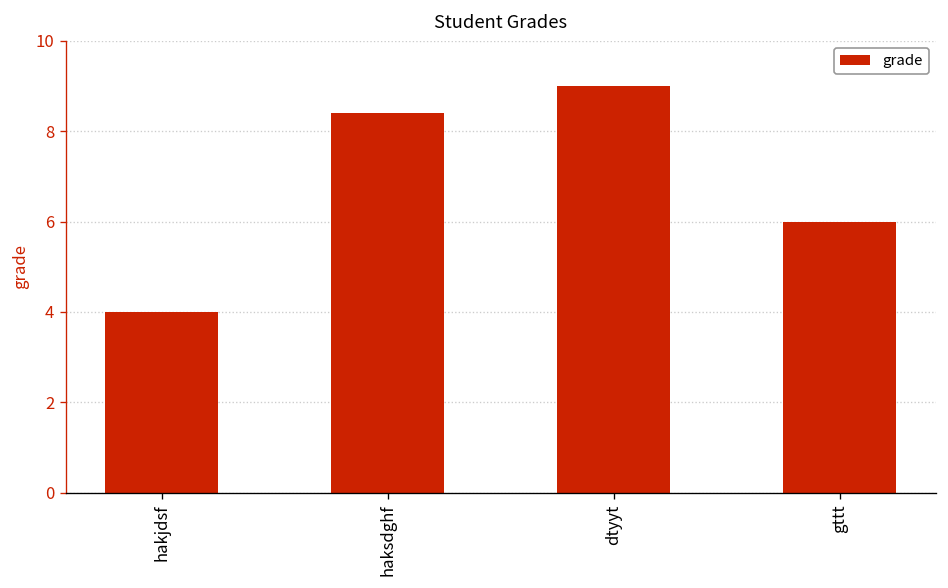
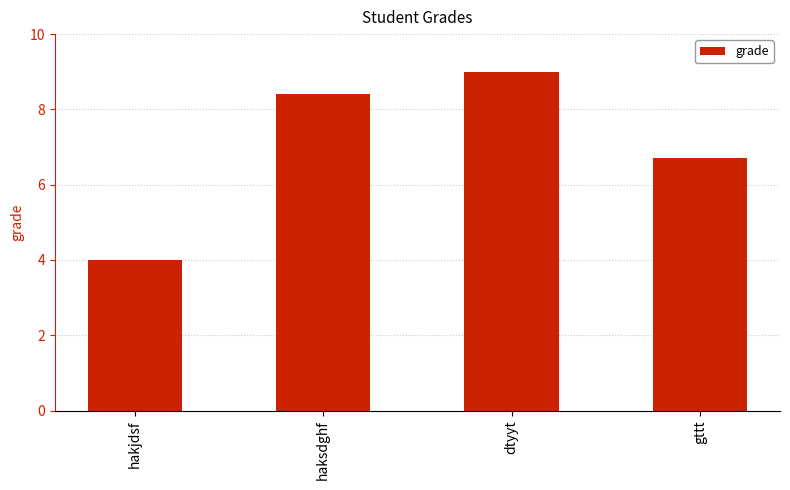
  {
    "hakjdsf": 4.0,
    "haksdghf": 8.4,
    "dtyyt": 9.0,
-   "gttt": 6.0
+   "gttt": 6.7
  }
